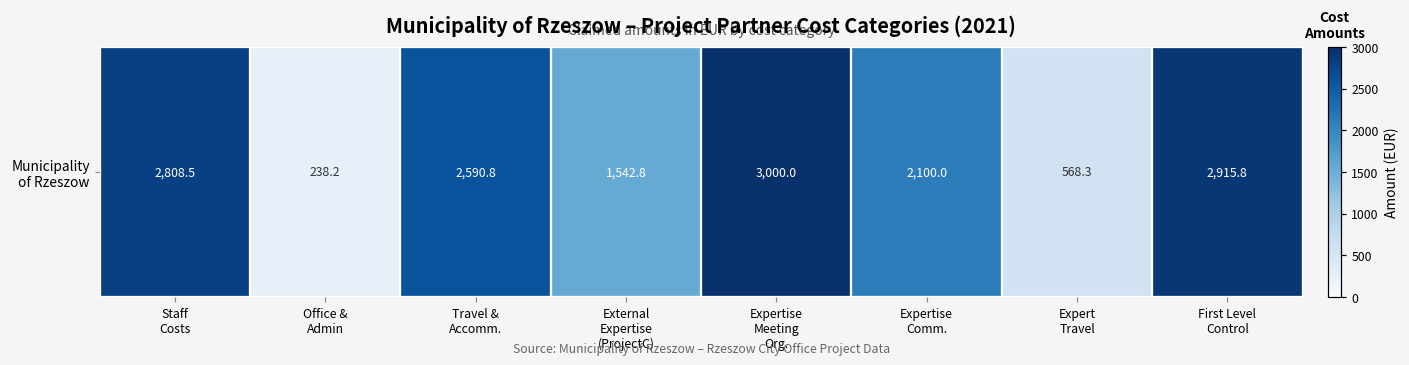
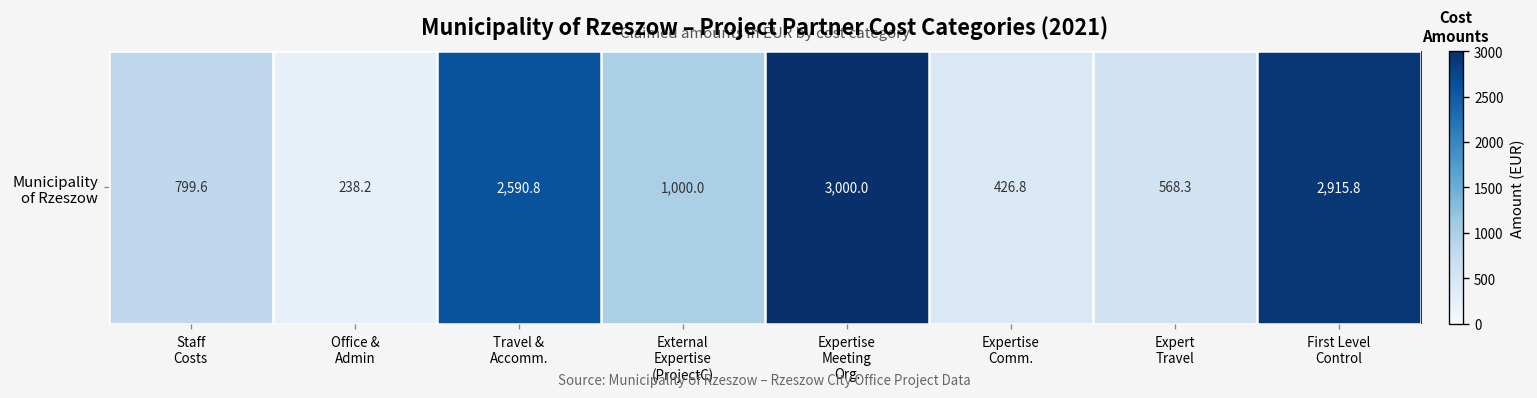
  {
    "Municipality of Rzeszow": {
-     "Staff Costs": "2,808.5",
+     "Staff Costs": "799.6",
      "Office & Admin": "238.2",
      "Travel & Accomm.": "2,590.8",
-     "External Expertise (ProjectC)": "1,542.8",
+     "External Expertise (ProjectC)": "1,000.0",
      "Expertise Meeting Org.": "3,000.0",
-     "Expertise Comm.": "2,100.0",
+     "Expertise Comm.": "426.8",
      "Expert Travel": "568.3",
      "First Level Control": "2,915.8"
    }
  }
